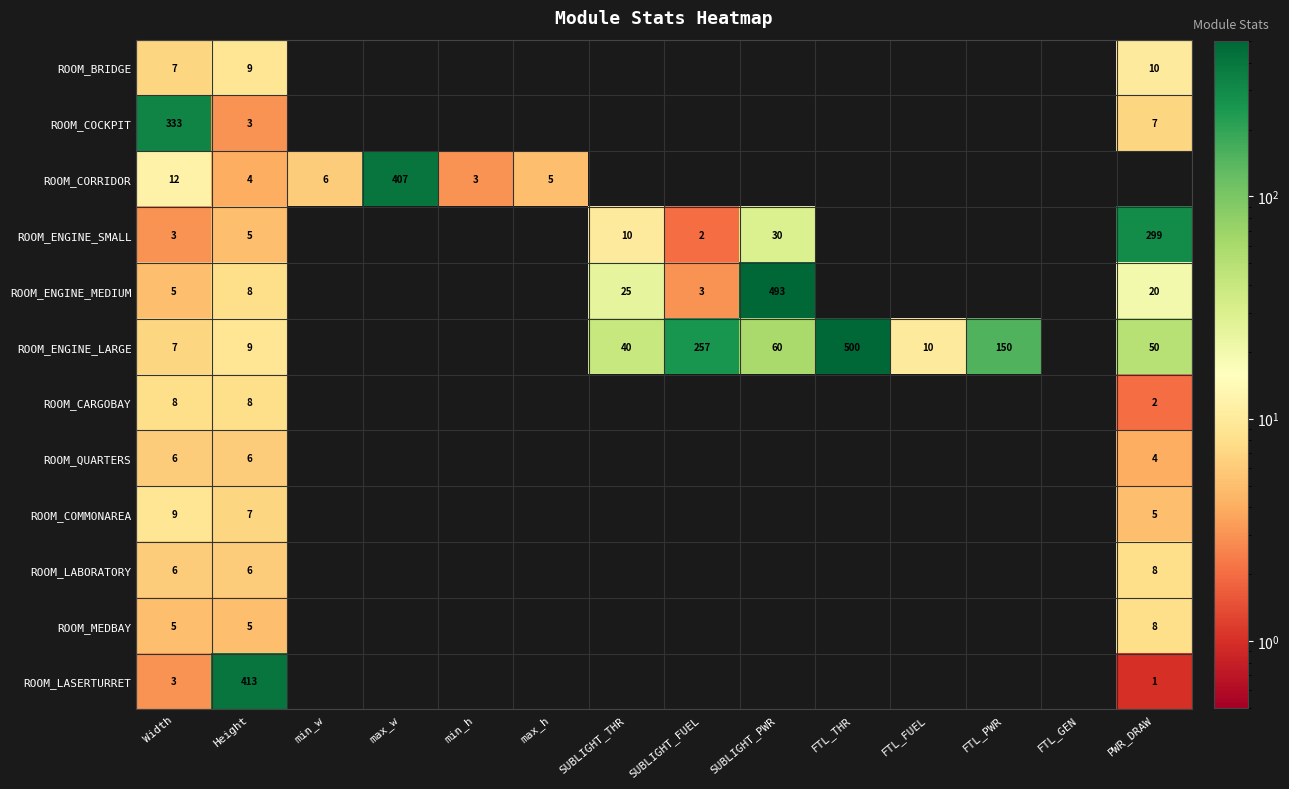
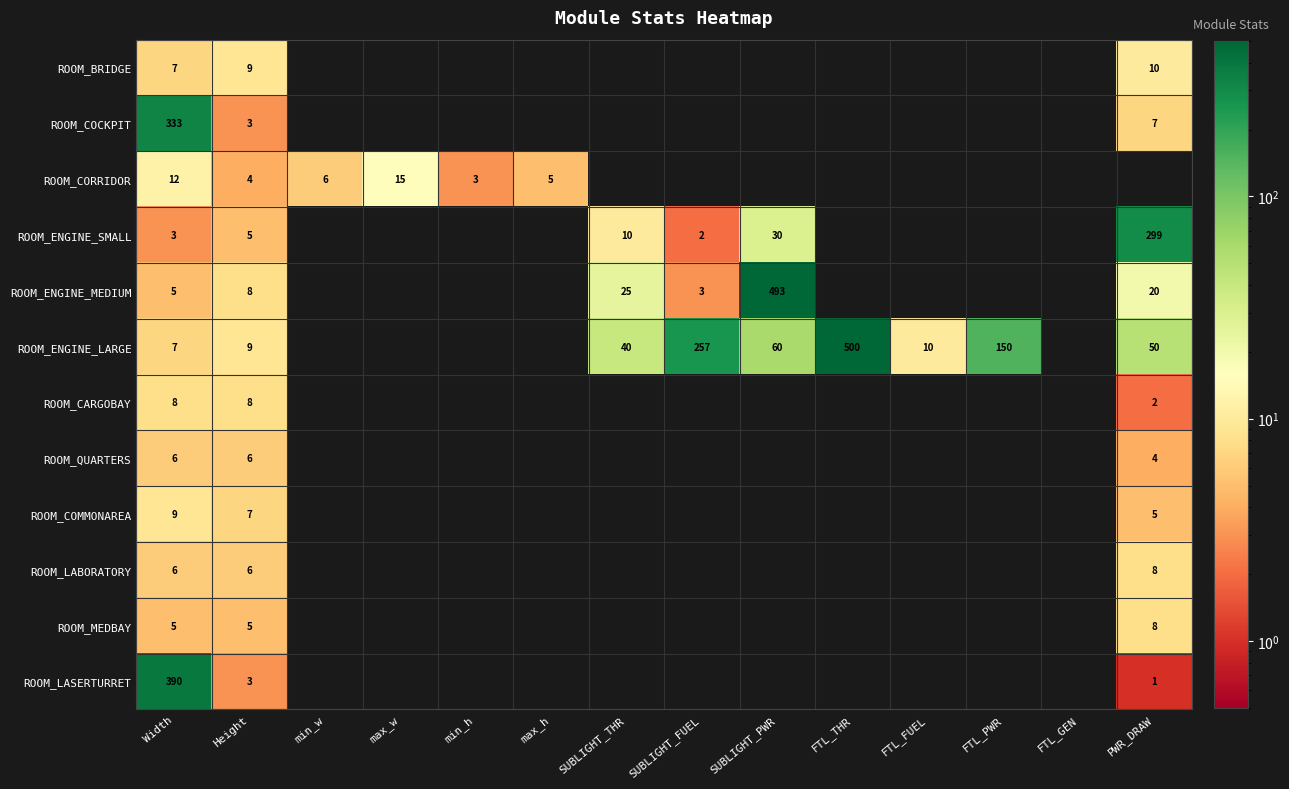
  {
    "ROOM_BRIDGE": {
      "Width": 7,
      "Height": 9,
      "PWR_DRAW": 10
    },
    "ROOM_COCKPIT": {
      "Width": 333,
      "Height": 3,
      "PWR_DRAW": 7
    },
    "ROOM_CORRIDOR": {
      "Width": 12,
      "Height": 4,
      "min_w": 6,
-     "max_w": 407,
+     "max_w": 15,
      "min_h": 3,
      "max_h": 5
    },
    "ROOM_ENGINE_SMALL": {
      "Width": 3,
      "Height": 5,
      "SUBLIGHT_THR": 10,
      "SUBLIGHT_FUEL": 2,
      "SUBLIGHT_PWR": 30,
      "PWR_DRAW": 299
    },
    "ROOM_ENGINE_MEDIUM": {
      "Width": 5,
      "Height": 8,
      "SUBLIGHT_THR": 25,
      "SUBLIGHT_FUEL": 3,
      "SUBLIGHT_PWR": 493,
      "PWR_DRAW": 20
    },
    "ROOM_ENGINE_LARGE": {
      "Width": 7,
      "Height": 9,
      "SUBLIGHT_THR": 40,
      "SUBLIGHT_FUEL": 257,
      "SUBLIGHT_PWR": 60,
      "FTL_THR": 500,
      "FTL_FUEL": 10,
      "FTL_PWR": 150,
      "PWR_DRAW": 50
    },
    "ROOM_CARGOBAY": {
      "Width": 8,
      "Height": 8,
      "PWR_DRAW": 2
    },
    "ROOM_QUARTERS": {
      "Width": 6,
      "Height": 6,
      "PWR_DRAW": 4
    },
    "ROOM_COMMONAREA": {
      "Width": 9,
      "Height": 7,
      "PWR_DRAW": 5
    },
    "ROOM_LABORATORY": {
      "Width": 6,
      "Height": 6,
      "PWR_DRAW": 8
    },
    "ROOM_MEDBAY": {
      "Width": 5,
      "Height": 5,
      "PWR_DRAW": 8
    },
    "ROOM_LASERTURRET": {
-     "Width": 3,
-     "Height": 413,
+     "Width": 390,
+     "Height": 3,
      "PWR_DRAW": 1
    }
  }
